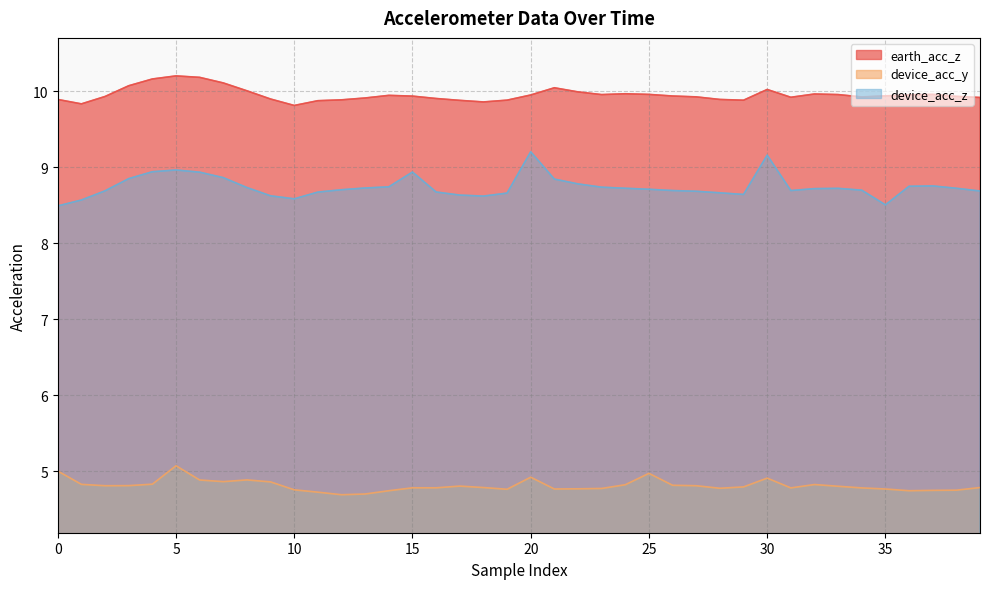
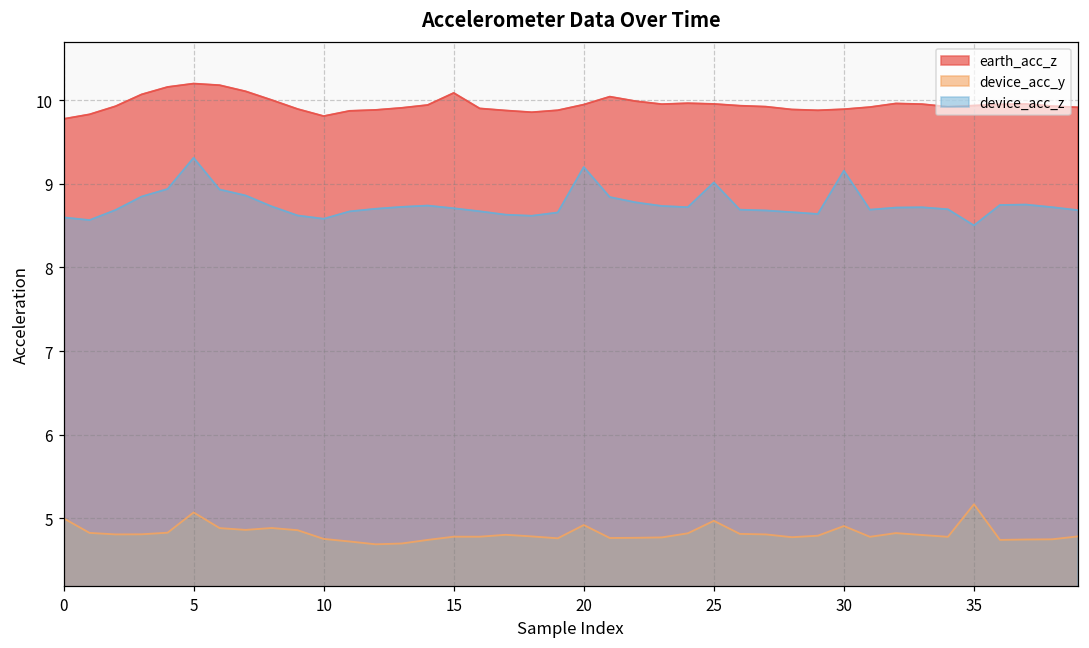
  {
    "earth_acc_z": {
-     "0": 9.9,
+     "0": 9.8,
      "5": 10.2,
      "10": 9.8,
-     "15": 9.9,
+     "15": 10.1,
      "20": 9.9,
      "25": 10.0,
-     "30": 10.0
+     "30": 9.9
    },
    "device_acc_y": {
      "0": 5.0,
      "5": 5.1,
      "10": 4.8,
      "15": 4.8,
      "20": 4.9,
      "25": 5.0,
      "30": 4.9,
-     "35": 4.8
+     "35": 5.2
    },
    "device_acc_z": {
-     "0": 8.5,
-     "5": 9.0,
+     "0": 8.6,
+     "5": 9.3,
      "10": 8.6,
-     "15": 8.9,
+     "15": 8.7,
      "20": 9.2,
-     "25": 8.7,
+     "25": 9.0,
      "30": 9.2,
      "35": 8.5
    }
  }
